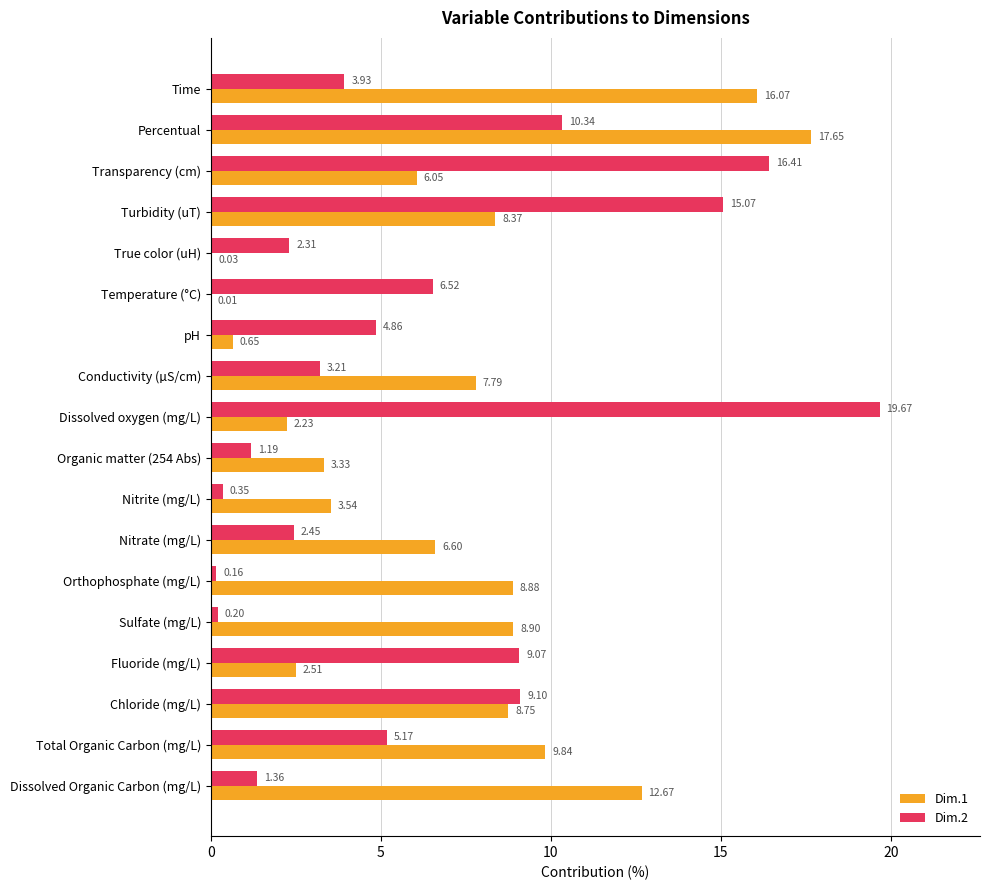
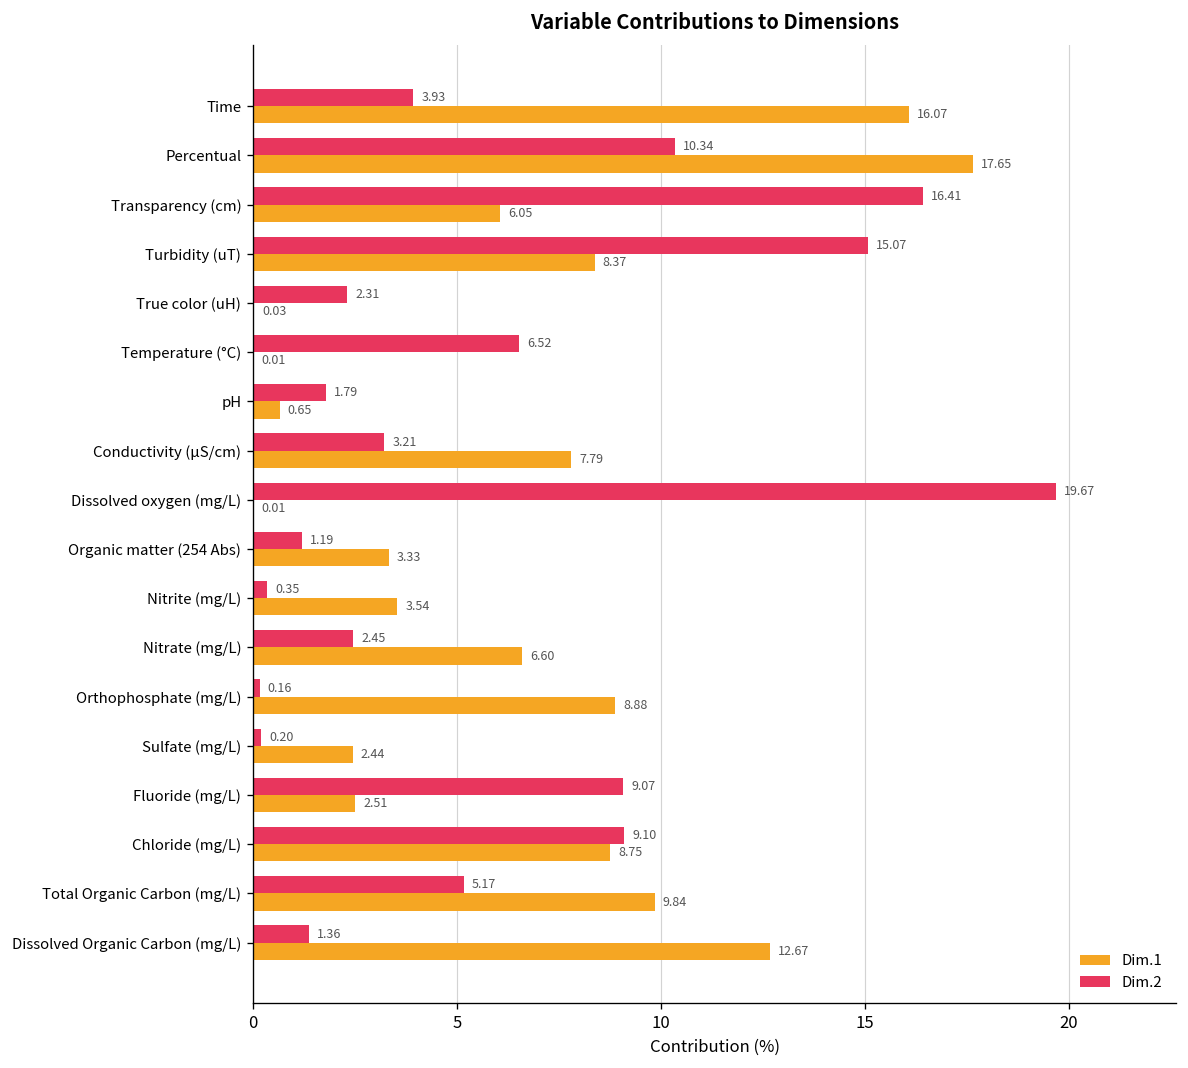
  {
    "Dim.1": {
      "Time": 16.07,
      "Percentual": 17.65,
      "Transparency (cm)": 6.05,
      "Turbidity (uT)": 8.37,
      "True color (uH)": 0.03,
      "Temperature (°C)": 0.01,
      "pH": 0.65,
      "Conductivity (µS/cm)": 7.79,
-     "Dissolved oxygen (mg/L)": 2.23,
+     "Dissolved oxygen (mg/L)": 0.01,
      "Organic matter (254 Abs)": 3.33,
      "Nitrite (mg/L)": 3.54,
      "Nitrate (mg/L)": 6.60,
      "Orthophosphate (mg/L)": 8.88,
-     "Sulfate (mg/L)": 8.90,
+     "Sulfate (mg/L)": 2.44,
      "Fluoride (mg/L)": 2.51,
      "Chloride (mg/L)": 8.75,
      "Total Organic Carbon (mg/L)": 9.84,
      "Dissolved Organic Carbon (mg/L)": 12.67
    },
    "Dim.2": {
      "Time": 3.93,
      "Percentual": 10.34,
      "Transparency (cm)": 16.41,
      "Turbidity (uT)": 15.07,
      "True color (uH)": 2.31,
      "Temperature (°C)": 6.52,
-     "pH": 4.86,
+     "pH": 1.79,
      "Conductivity (µS/cm)": 3.21,
      "Dissolved oxygen (mg/L)": 19.67,
      "Organic matter (254 Abs)": 1.19,
      "Nitrite (mg/L)": 0.35,
      "Nitrate (mg/L)": 2.45,
      "Orthophosphate (mg/L)": 0.16,
      "Sulfate (mg/L)": 0.20,
      "Fluoride (mg/L)": 9.07,
      "Chloride (mg/L)": 9.10,
      "Total Organic Carbon (mg/L)": 5.17,
      "Dissolved Organic Carbon (mg/L)": 1.36
    }
  }
